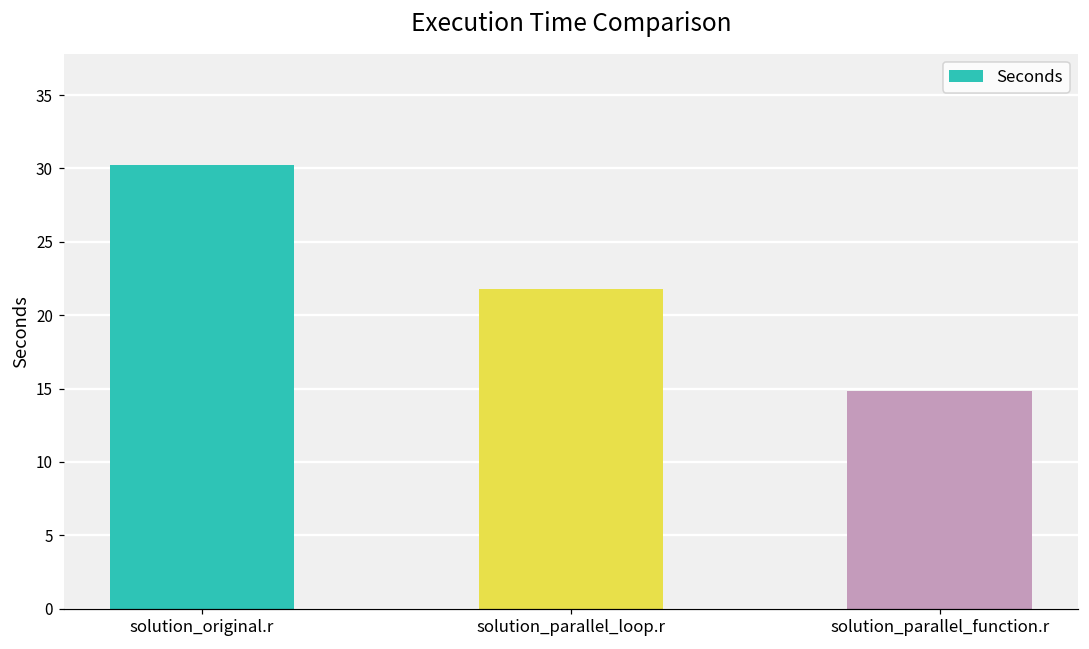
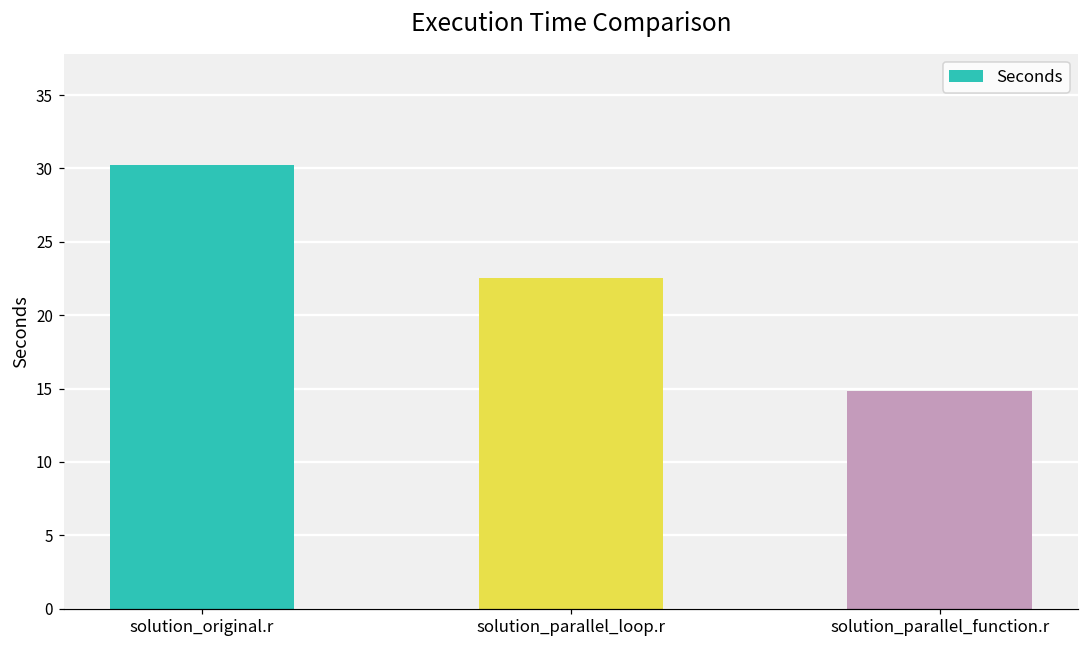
  {
    "solution_original.r": 30.3,
-   "solution_parallel_loop.r": 21.8,
+   "solution_parallel_loop.r": 22.5,
    "solution_parallel_function.r": 14.9
  }
